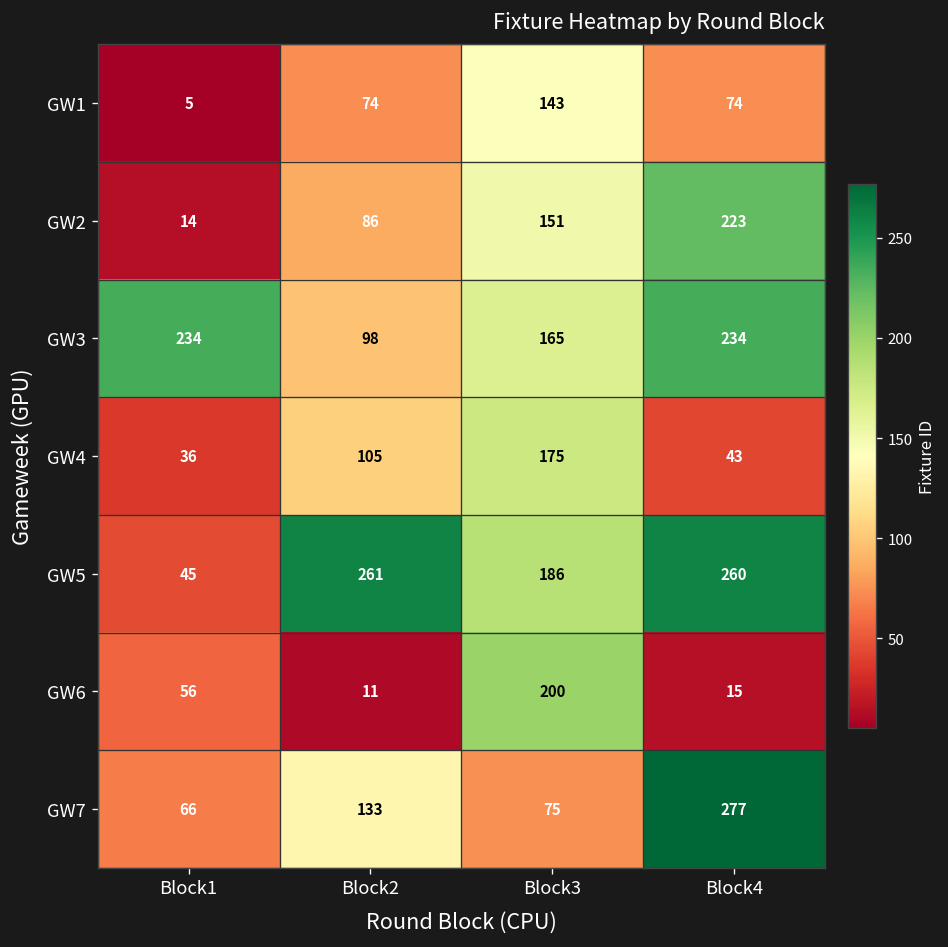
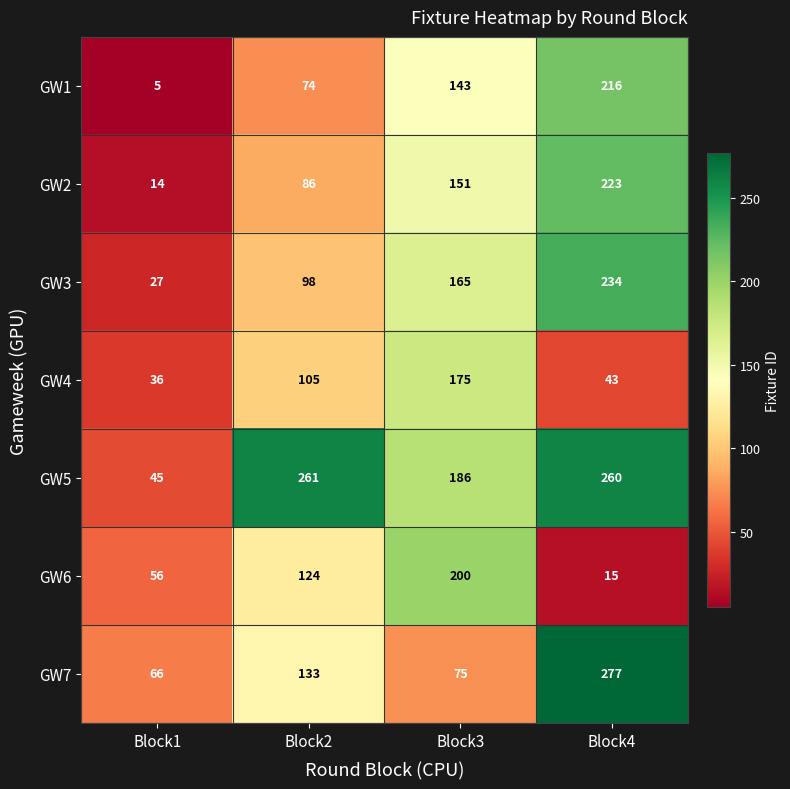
  {
    "GW1": {
      "Block1": 5,
      "Block2": 74,
      "Block3": 143,
-     "Block4": 74
+     "Block4": 216
    },
    "GW2": {
      "Block1": 14,
      "Block2": 86,
      "Block3": 151,
      "Block4": 223
    },
    "GW3": {
-     "Block1": 234,
+     "Block1": 27,
      "Block2": 98,
      "Block3": 165,
      "Block4": 234
    },
    "GW4": {
      "Block1": 36,
      "Block2": 105,
      "Block3": 175,
      "Block4": 43
    },
    "GW5": {
      "Block1": 45,
      "Block2": 261,
      "Block3": 186,
      "Block4": 260
    },
    "GW6": {
      "Block1": 56,
-     "Block2": 11,
+     "Block2": 124,
      "Block3": 200,
      "Block4": 15
    },
    "GW7": {
      "Block1": 66,
      "Block2": 133,
      "Block3": 75,
      "Block4": 277
    }
  }
